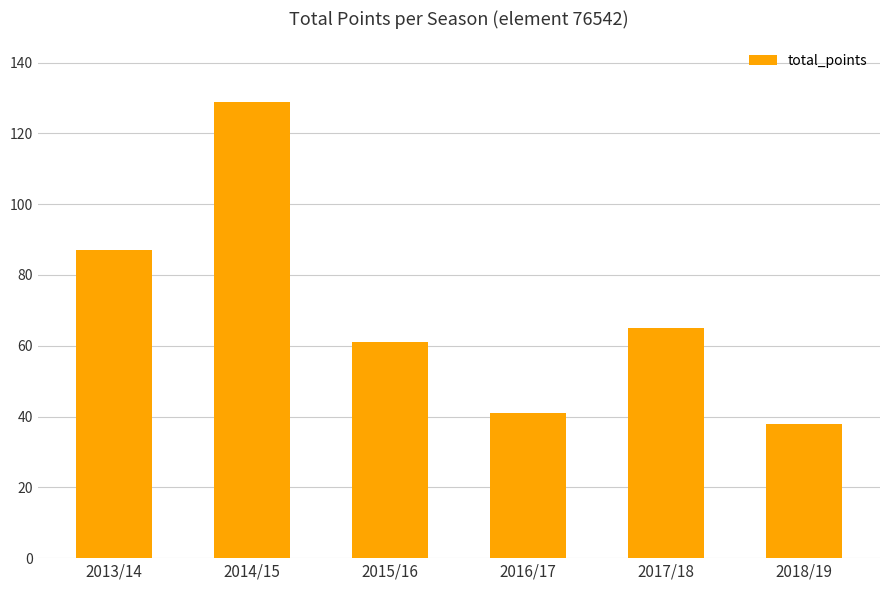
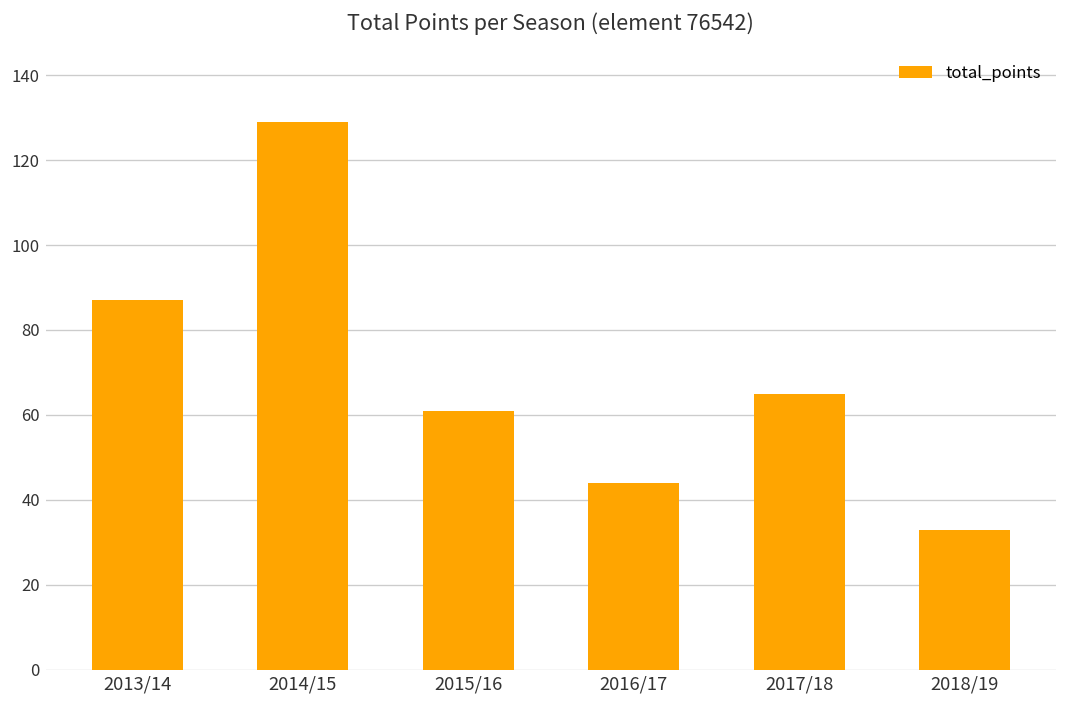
  {
    "2013/14": 87,
    "2014/15": 129,
    "2015/16": 61,
-   "2016/17": 41,
+   "2016/17": 44,
    "2017/18": 65,
-   "2018/19": 38
+   "2018/19": 33
  }
